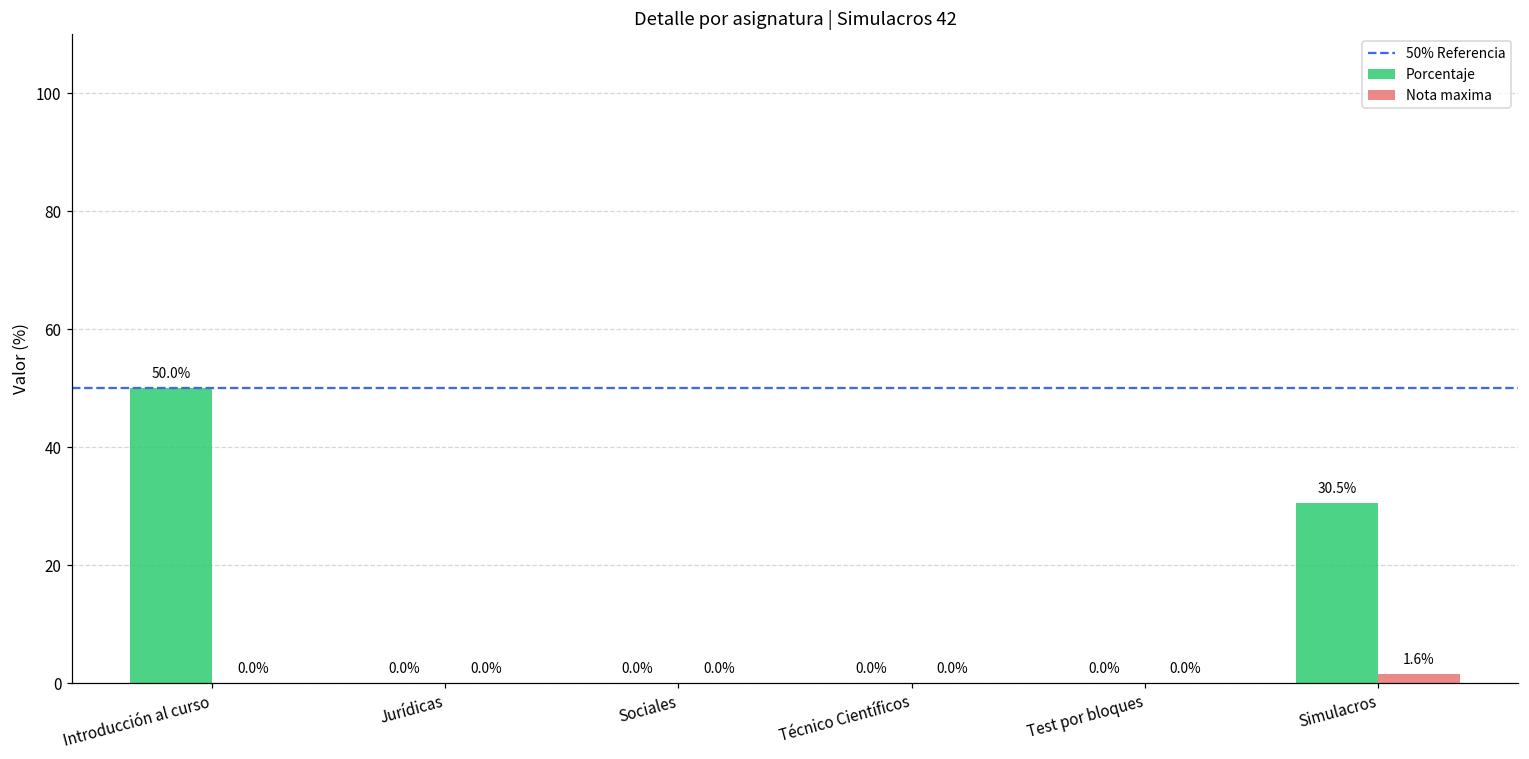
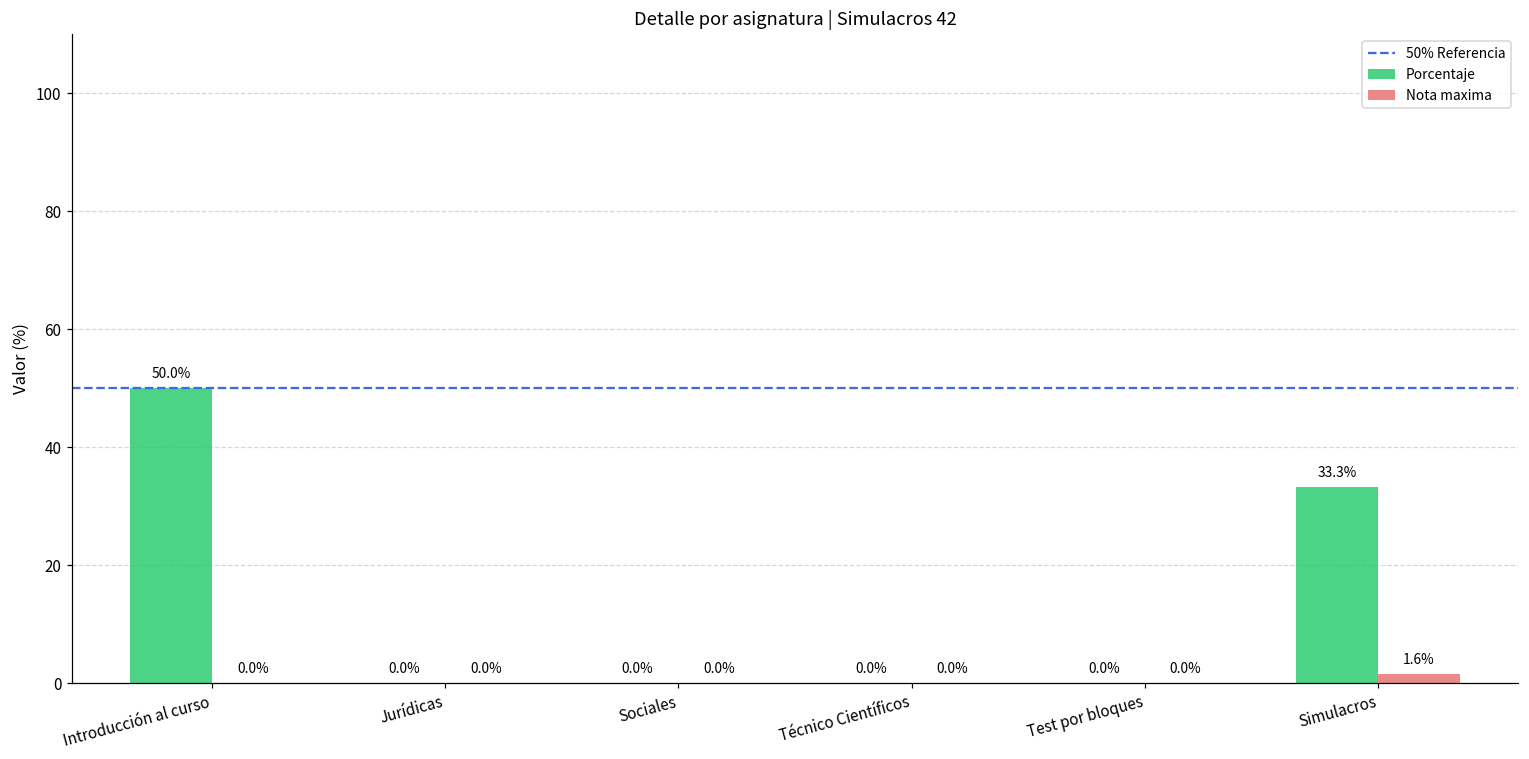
  {
    "Porcentaje": {
      "Introducción al curso": "50.0%",
      "Jurídicas": "0.0%",
      "Sociales": "0.0%",
      "Técnico Científicos": "0.0%",
      "Test por bloques": "0.0%",
-     "Simulacros": "30.5%"
+     "Simulacros": "33.3%"
    },
    "Nota maxima": {
      "Introducción al curso": "0.0%",
      "Jurídicas": "0.0%",
      "Sociales": "0.0%",
      "Técnico Científicos": "0.0%",
      "Test por bloques": "0.0%",
      "Simulacros": "1.6%"
    }
  }
